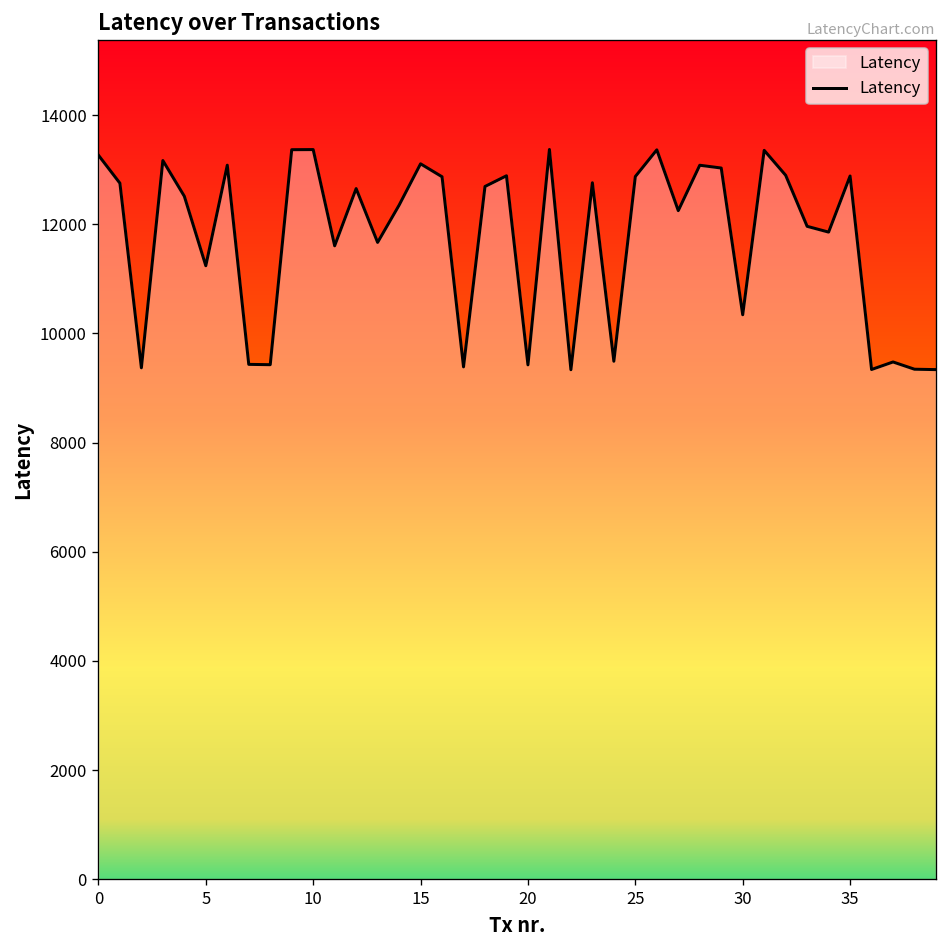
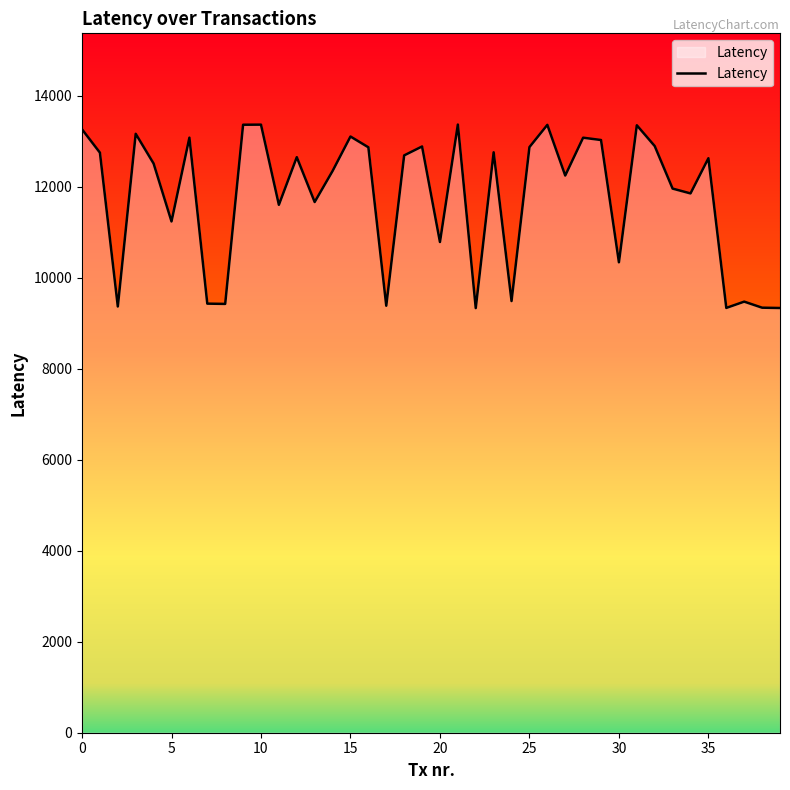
  {
    "0": 13300,
    "5": 11200,
    "10": 13400,
    "15": 13100,
-   "20": 9400,
+   "20": 10800,
    "25": 12900,
    "30": 10300,
-   "35": 12900
+   "35": 12600
  }
